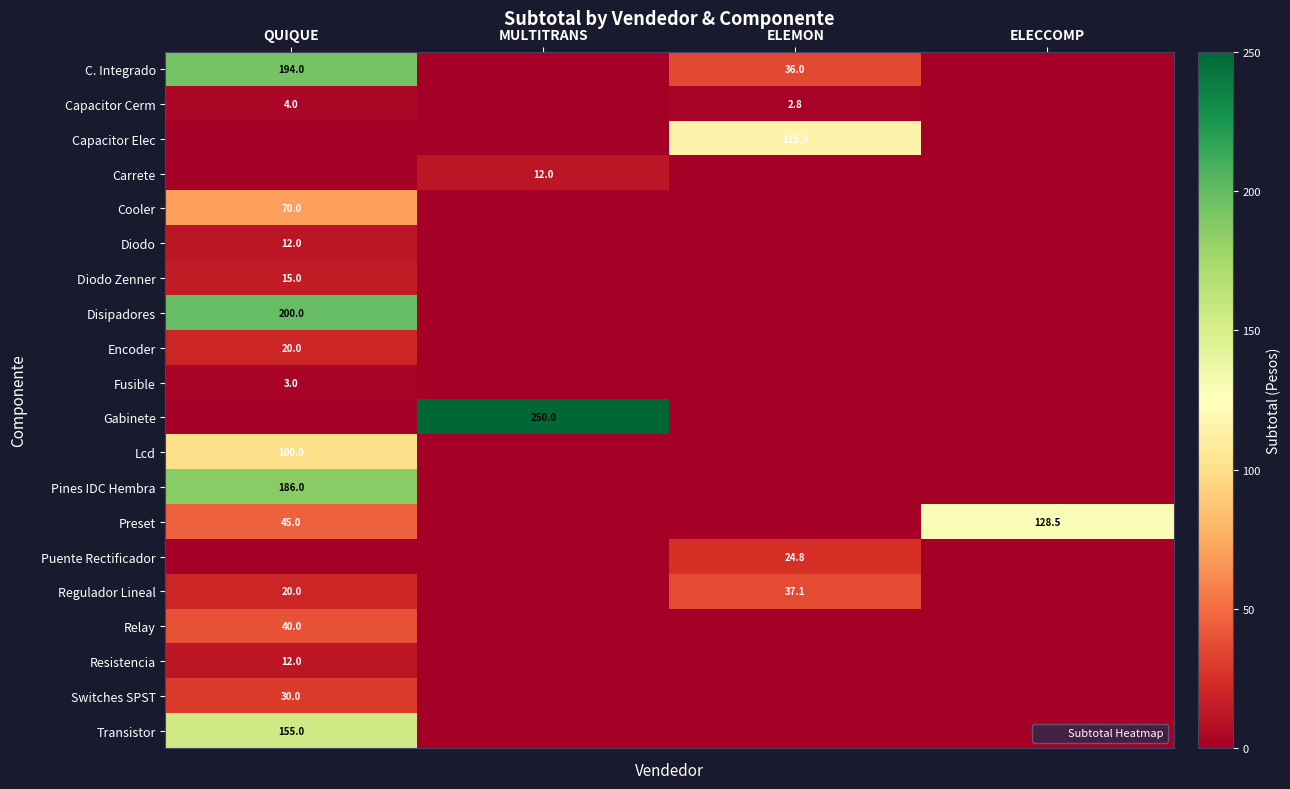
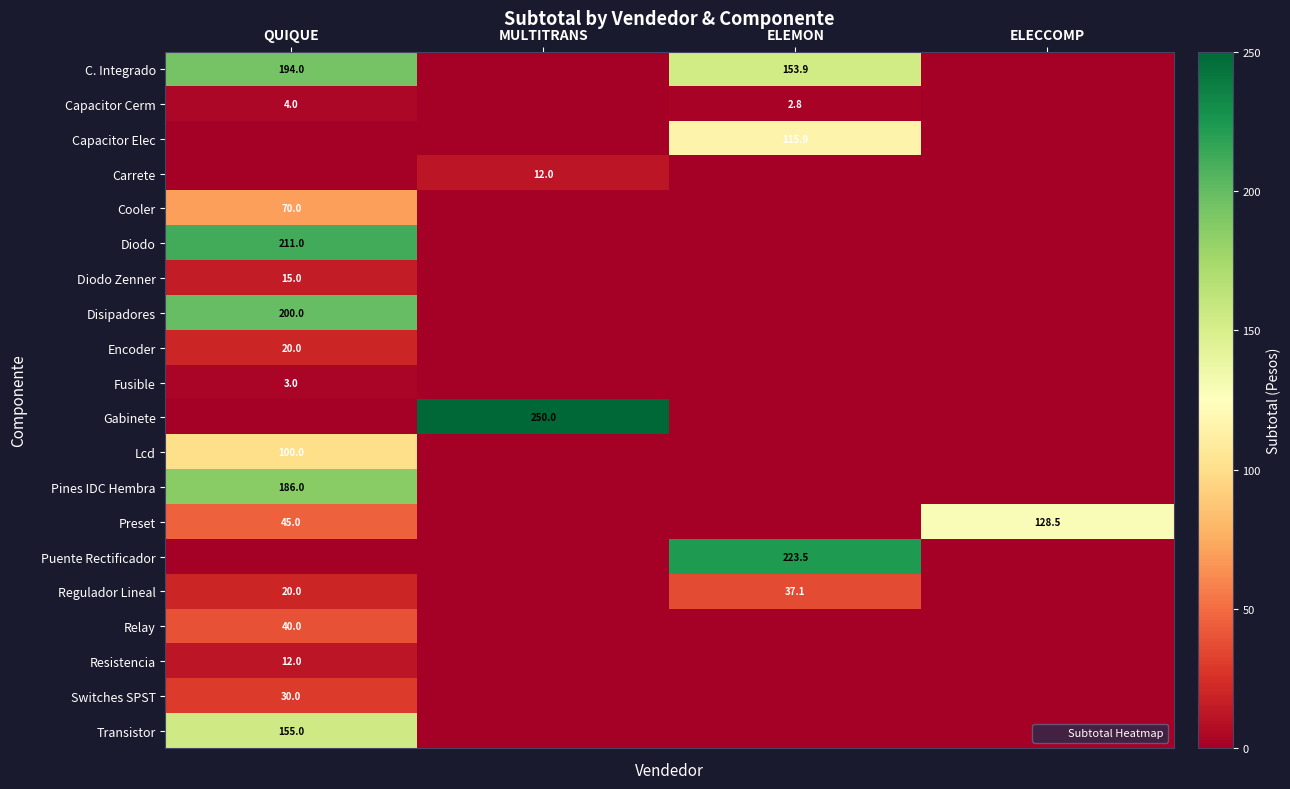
  {
    "C. Integrado": {
      "QUIQUE": 194.0,
-     "ELEMON": 36.0
+     "ELEMON": 153.9
    },
    "Capacitor Cerm": {
      "QUIQUE": 4.0,
      "ELEMON": 2.8
    },
    "Capacitor Elec": {
      "ELEMON": 115.9
    },
    "Carrete": {
      "MULTITRANS": 12.0
    },
    "Cooler": {
      "QUIQUE": 70.0
    },
    "Diodo": {
-     "QUIQUE": 12.0
+     "QUIQUE": 211.0
    },
    "Diodo Zenner": {
      "QUIQUE": 15.0
    },
    "Disipadores": {
      "QUIQUE": 200.0
    },
    "Encoder": {
      "QUIQUE": 20.0
    },
    "Fusible": {
      "QUIQUE": 3.0
    },
    "Gabinete": {
      "MULTITRANS": 250.0
    },
    "Lcd": {
      "QUIQUE": 100.0
    },
    "Pines IDC Hembra": {
      "QUIQUE": 186.0
    },
    "Preset": {
      "QUIQUE": 45.0,
      "ELECCOMP": 128.5
    },
    "Puente Rectificador": {
-     "ELEMON": 24.8
+     "ELEMON": 223.5
    },
    "Regulador Lineal": {
      "QUIQUE": 20.0,
      "ELEMON": 37.1
    },
    "Relay": {
      "QUIQUE": 40.0
    },
    "Resistencia": {
      "QUIQUE": 12.0
    },
    "Switches SPST": {
      "QUIQUE": 30.0
    },
    "Transistor": {
      "QUIQUE": 155.0
    }
  }
